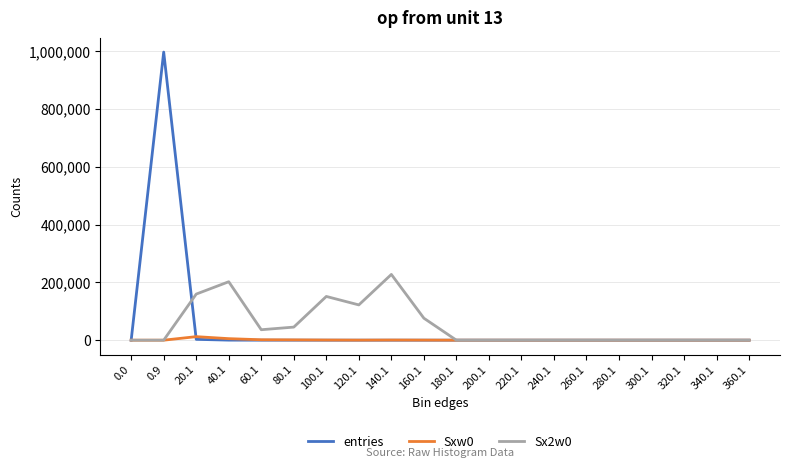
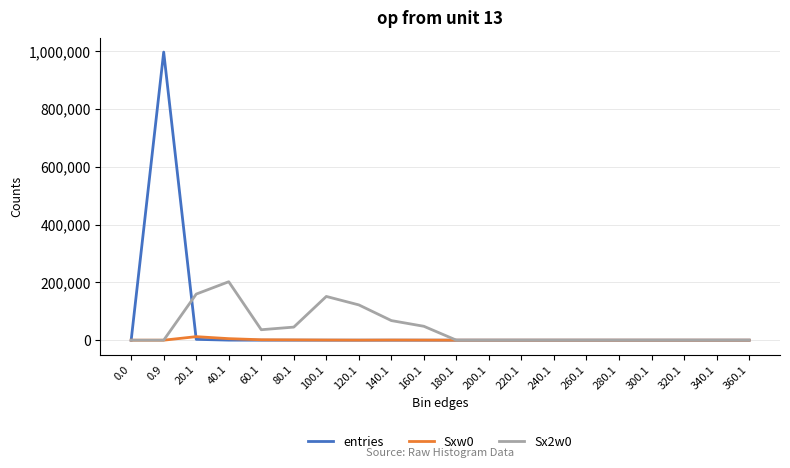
  {
    "entries": {
      "0.9": "1,000,000",
      "20.1": "0"
    },
    "Sxw0": {
      "20.1": "10,000"
    },
    "Sx2w0": {
      "20.1": "160,000",
      "40.1": "200,000",
      "60.1": "40,000",
      "80.1": "50,000",
      "100.1": "150,000",
      "120.1": "120,000",
-     "140.1": "230,000",
-     "160.1": "80,000"
+     "140.1": "70,000",
+     "160.1": "50,000"
    }
  }
